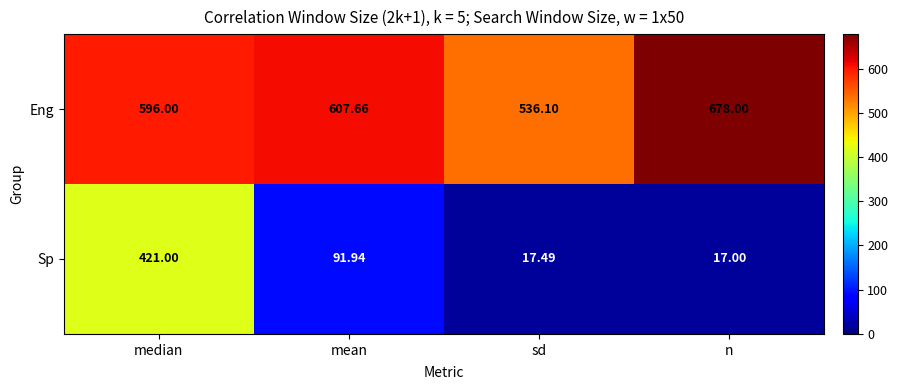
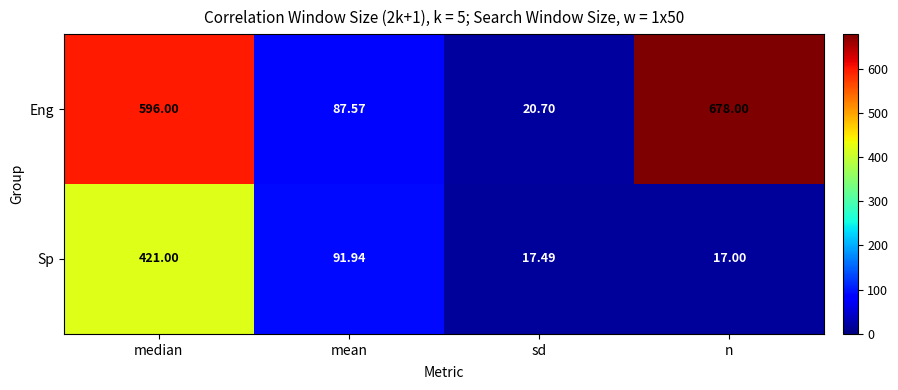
  {
    "Eng": {
      "median": 596.00,
-     "mean": 607.66,
-     "sd": 536.10,
+     "mean": 87.57,
+     "sd": 20.70,
      "n": 678.00
    },
    "Sp": {
      "median": 421.00,
      "mean": 91.94,
      "sd": 17.49,
      "n": 17.00
    }
  }
